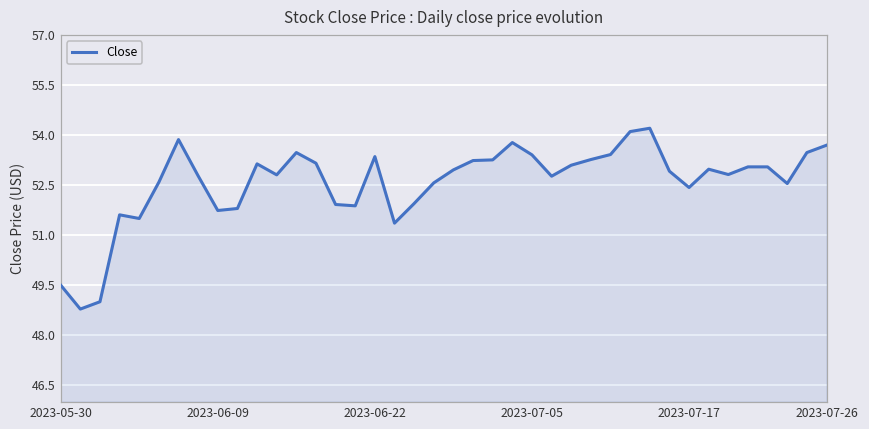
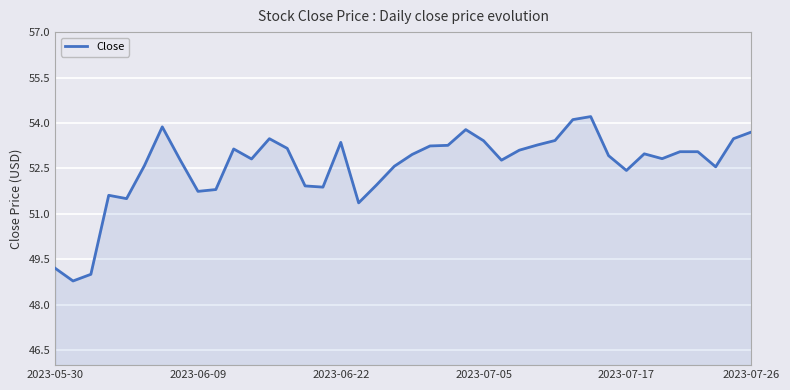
  {
-   "2023-05-30": 49.5,
+   "2023-05-30": 49.2,
    "2023-06-09": 51.7,
    "2023-06-22": 53.4,
    "2023-07-05": 53.4,
    "2023-07-17": 52.4,
    "2023-07-26": 53.7
  }
